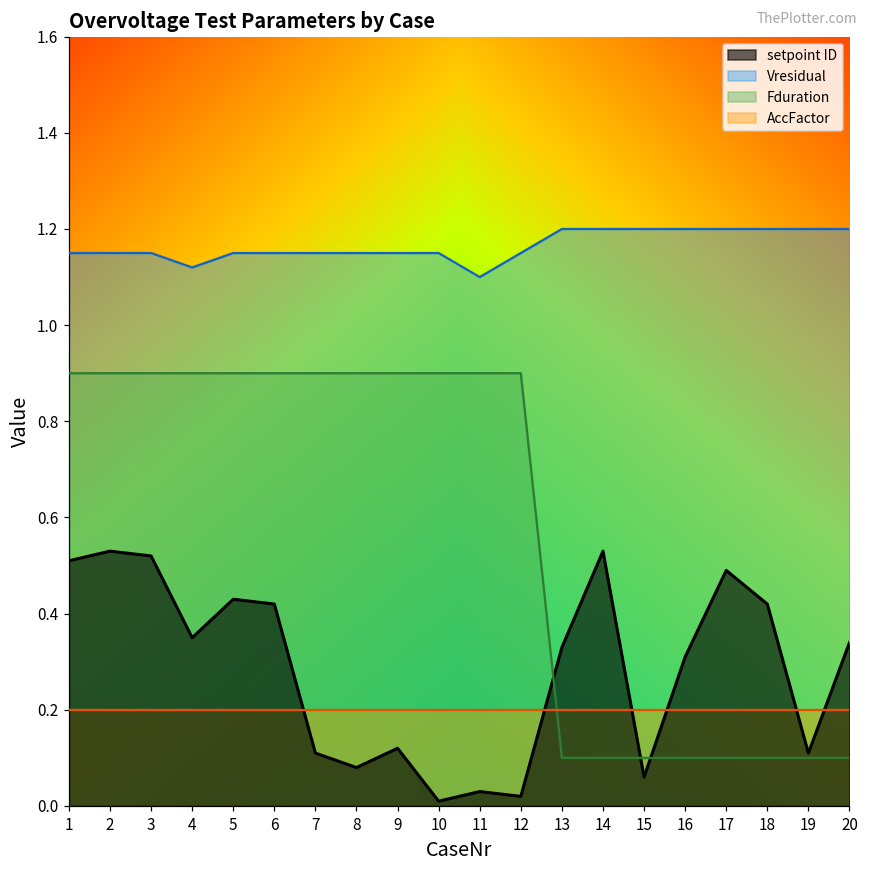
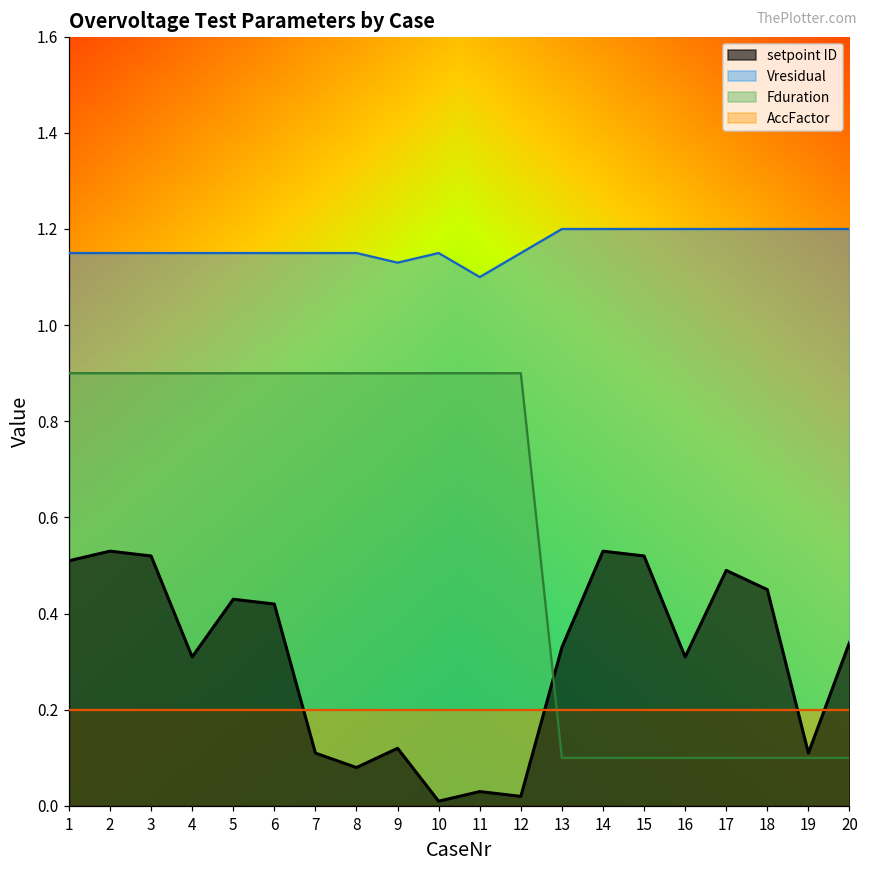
  {
    "setpoint ID": {
      "1": 0.51,
      "2": 0.53,
      "3": 0.52,
-     "4": 0.35,
+     "4": 0.31,
      "5": 0.43,
      "6": 0.42,
      "7": 0.11,
      "8": 0.08,
      "9": 0.12,
      "10": 0.01,
      "11": 0.03,
      "12": 0.02,
      "13": 0.33,
      "14": 0.53,
-     "15": 0.06,
+     "15": 0.52,
      "16": 0.31,
      "17": 0.49,
-     "18": 0.42,
+     "18": 0.45,
      "19": 0.11,
      "20": 0.34
    },
    "Vresidual": {
      "1": 1.15,
      "2": 1.15,
      "3": 1.15,
-     "4": 1.12,
+     "4": 1.15,
      "5": 1.15,
      "6": 1.15,
      "7": 1.15,
      "8": 1.15,
-     "9": 1.15,
+     "9": 1.13,
      "10": 1.15,
      "11": 1.10,
      "12": 1.15,
      "13": 1.20,
      "14": 1.20,
      "15": 1.20,
      "16": 1.20,
      "17": 1.20,
      "18": 1.20,
      "19": 1.20,
      "20": 1.20
    },
    "Fduration": {
      "1": 0.90,
      "2": 0.90,
      "3": 0.90,
      "4": 0.90,
      "5": 0.90,
      "6": 0.90,
      "7": 0.90,
      "8": 0.90,
      "9": 0.90,
      "10": 0.90,
      "11": 0.90,
      "12": 0.90,
      "13": 0.10,
      "14": 0.10,
      "15": 0.10,
      "16": 0.10,
      "17": 0.10,
      "18": 0.10,
      "19": 0.10,
      "20": 0.10
    },
    "AccFactor": {
      "1": 0.20,
      "2": 0.20,
      "3": 0.20,
      "4": 0.20,
      "5": 0.20,
      "6": 0.20,
      "7": 0.20,
      "8": 0.20,
      "9": 0.20,
      "10": 0.20,
      "11": 0.20,
      "12": 0.20,
      "13": 0.20,
      "14": 0.20,
      "15": 0.20,
      "16": 0.20,
      "17": 0.20,
      "18": 0.20,
      "19": 0.20,
      "20": 0.20
    }
  }
